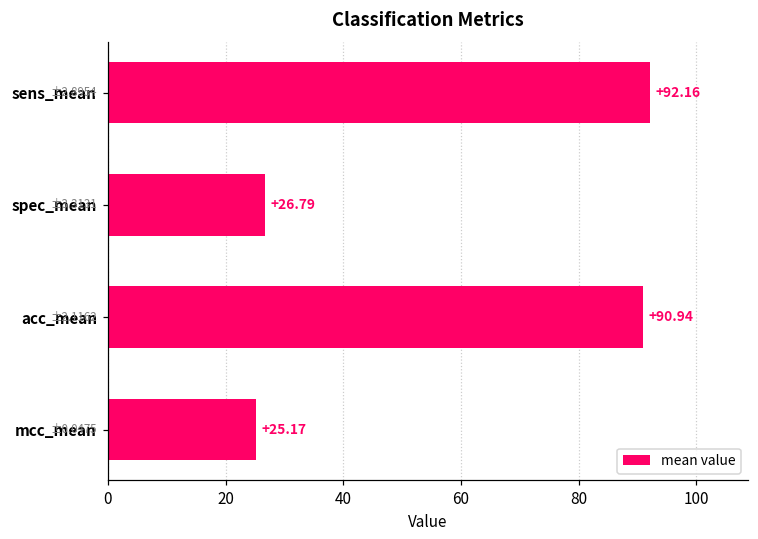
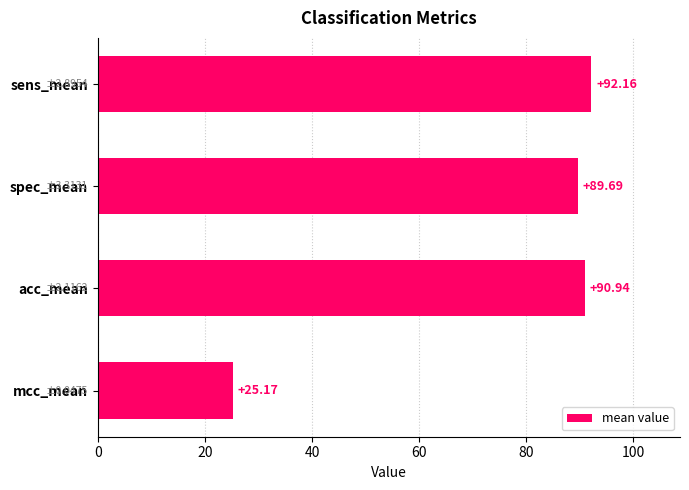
  {
    "sens_mean": "+92.16",
-   "spec_mean": "+26.79",
+   "spec_mean": "+89.69",
    "acc_mean": "+90.94",
    "mcc_mean": "+25.17"
  }
